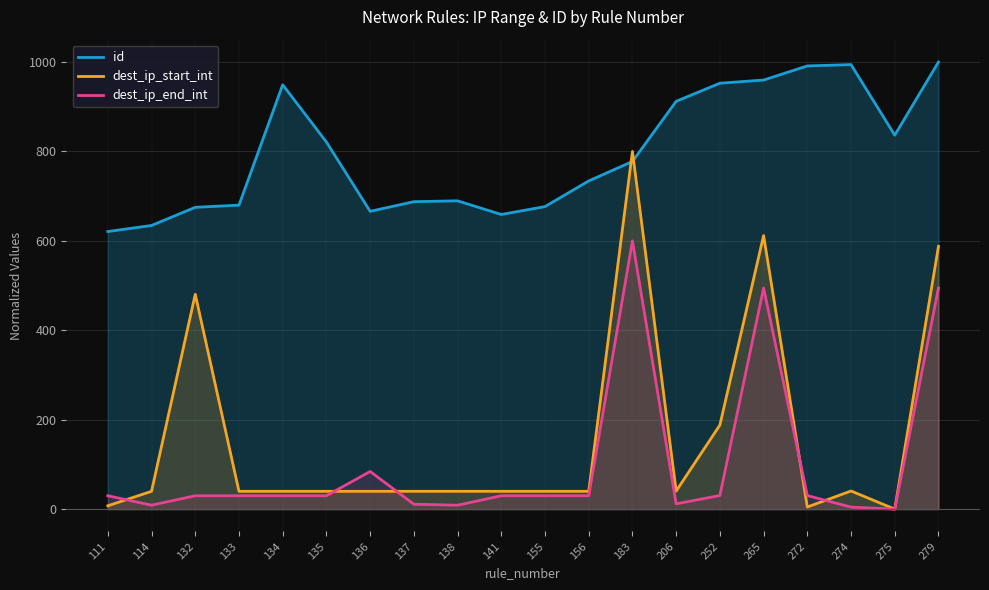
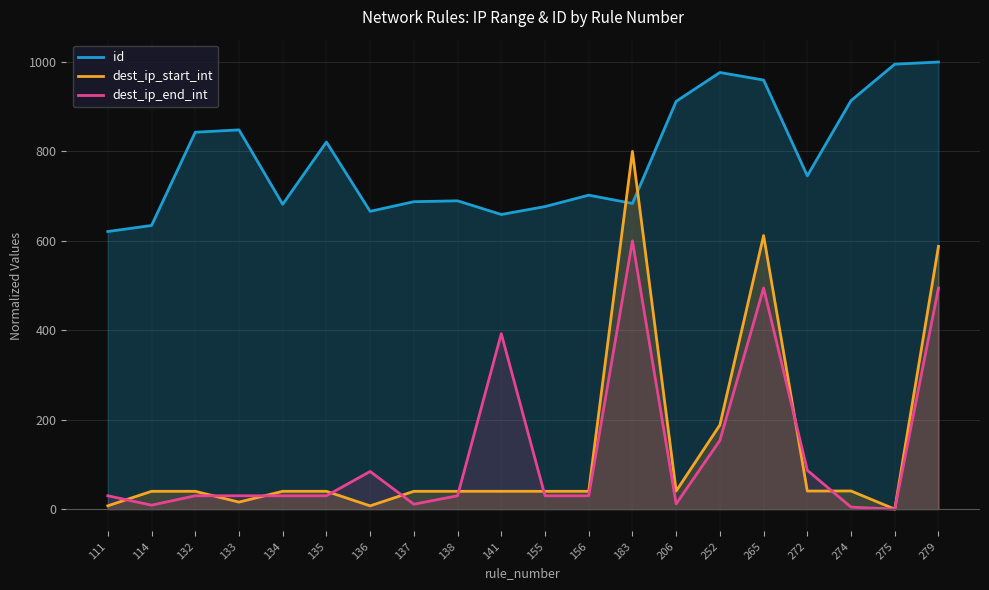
  {
    "id": {
      "111": 620,
      "114": 630,
-     "132": 680,
-     "133": 680,
-     "134": 950,
+     "132": 840,
+     "133": 850,
+     "134": 680,
      "135": 820,
      "136": 670,
      "137": 690,
      "138": 690,
      "141": 660,
      "155": 680,
-     "156": 730,
-     "183": 780,
+     "156": 700,
+     "183": 680,
      "206": 910,
-     "252": 950,
+     "252": 980,
      "265": 960,
-     "272": 990,
-     "274": 990,
-     "275": 840,
+     "272": 750,
+     "274": 910,
+     "275": 1000,
      "279": 1000
    },
    "dest_ip_start_int": {
      "111": 10,
      "114": 40,
-     "132": 480,
-     "133": 40,
+     "132": 40,
+     "133": 20,
      "134": 40,
      "135": 40,
-     "136": 40,
+     "136": 10,
      "137": 40,
      "138": 40,
      "141": 40,
      "155": 40,
      "156": 40,
      "183": 800,
      "206": 40,
      "252": 190,
      "265": 610,
-     "272": 0,
+     "272": 40,
      "274": 40,
      "279": 590
    },
    "dest_ip_end_int": {
      "111": 30,
      "114": 10,
      "132": 30,
      "133": 30,
      "134": 30,
      "135": 30,
      "136": 80,
      "137": 10,
-     "138": 10,
-     "141": 30,
+     "138": 30,
+     "141": 390,
      "155": 30,
      "156": 30,
      "183": 600,
      "206": 10,
-     "252": 30,
+     "252": 150,
      "265": 490,
-     "272": 30,
+     "272": 90,
      "274": 0,
      "279": 490
    }
  }
